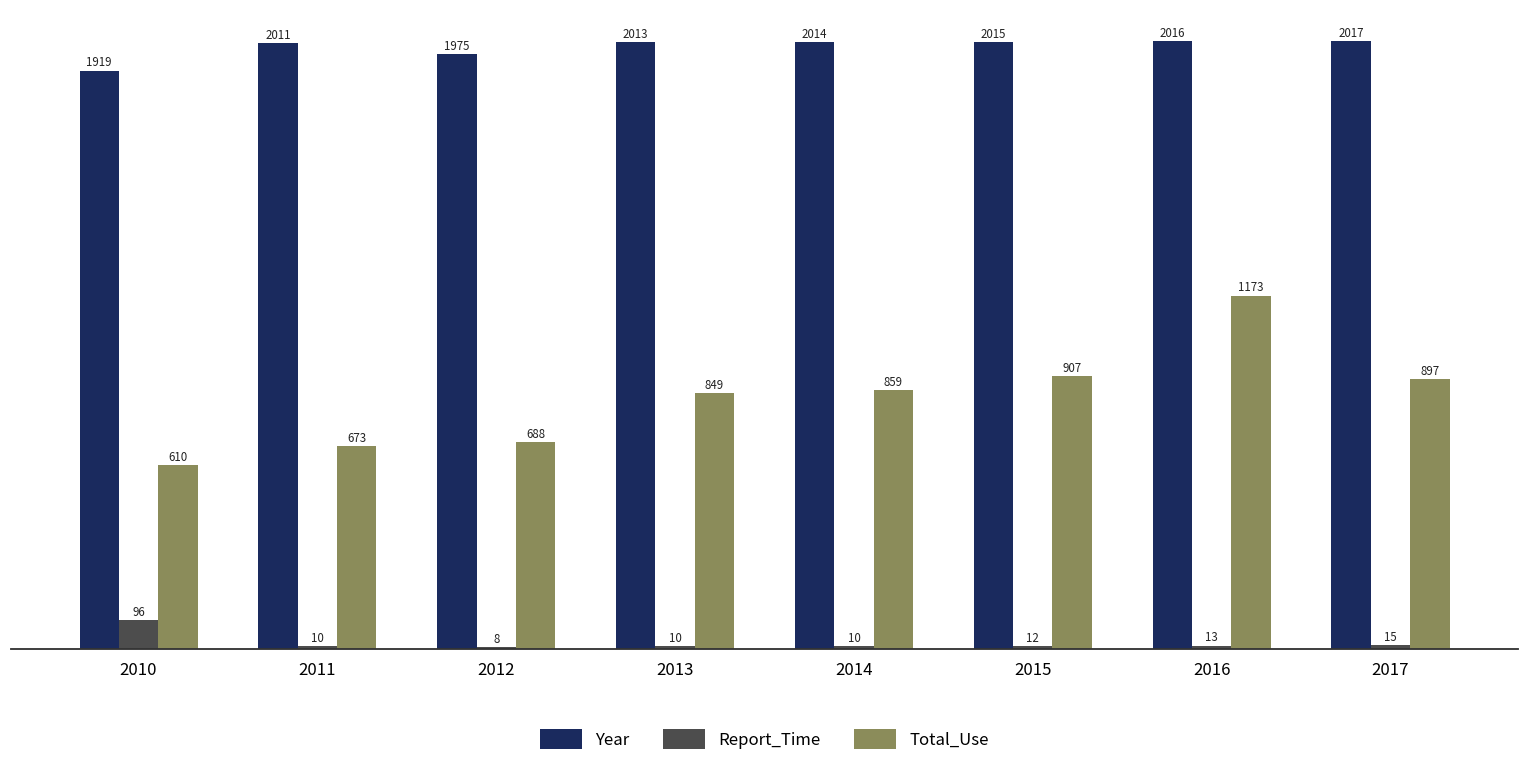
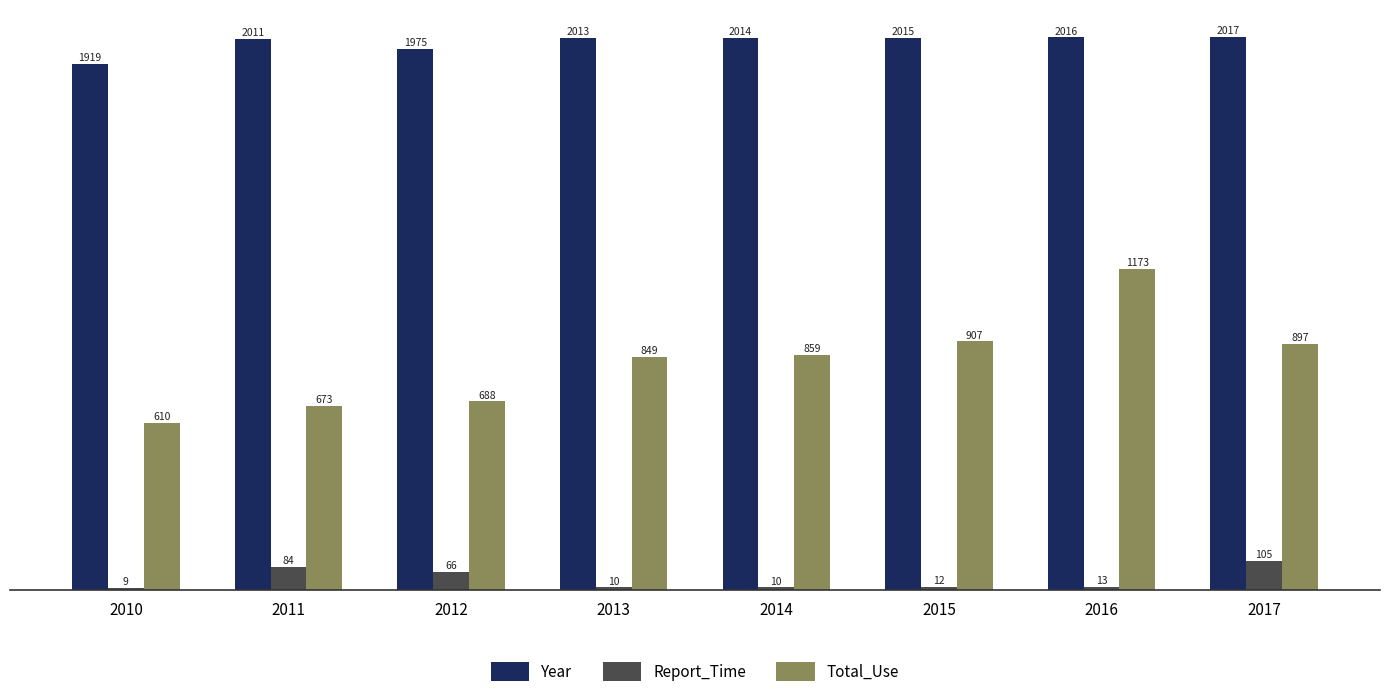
  {
    "Year": {
      "2010": 1919,
      "2011": 2011,
      "2012": 1975,
      "2013": 2013,
      "2014": 2014,
      "2015": 2015,
      "2016": 2016,
      "2017": 2017
    },
    "Report_Time": {
-     "2010": 96,
-     "2011": 10,
-     "2012": 8,
+     "2010": 9,
+     "2011": 84,
+     "2012": 66,
      "2013": 10,
      "2014": 10,
      "2015": 12,
      "2016": 13,
-     "2017": 15
+     "2017": 105
    },
    "Total_Use": {
      "2010": 610,
      "2011": 673,
      "2012": 688,
      "2013": 849,
      "2014": 859,
      "2015": 907,
      "2016": 1173,
      "2017": 897
    }
  }
